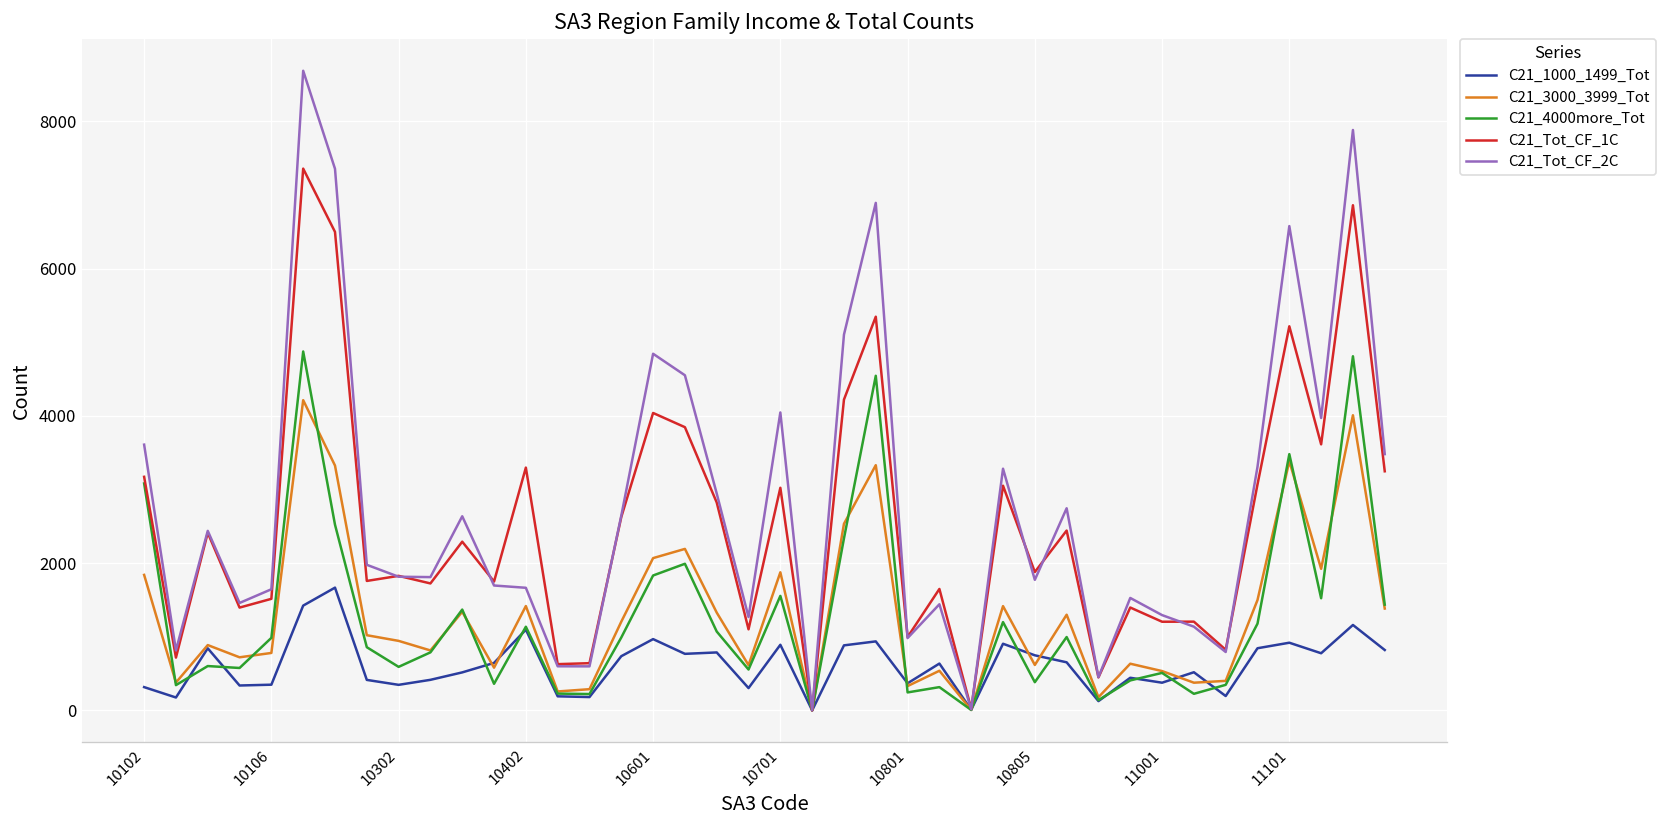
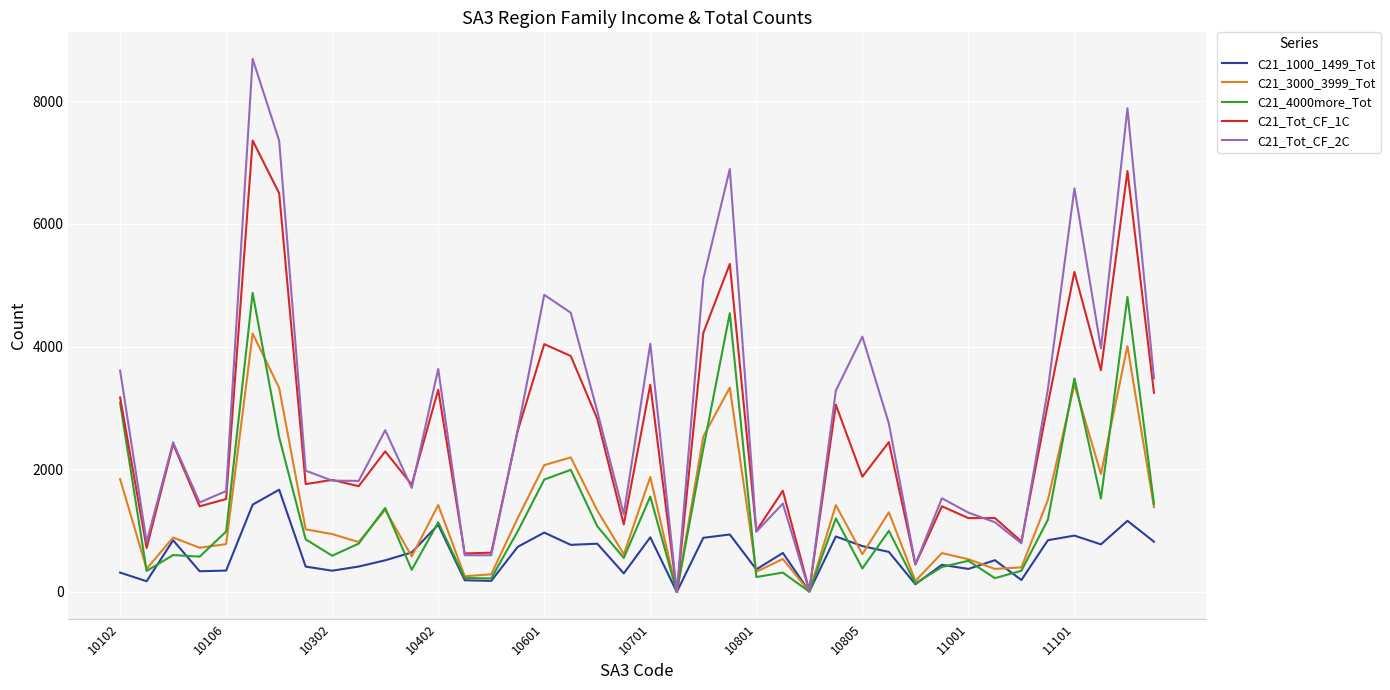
  {
    "C21_1000_1499_Tot": {
      "10102": 300,
      "10106": 300,
      "10302": 300,
      "10601": 1000,
      "10701": 900,
      "10805": 700,
      "11001": 400,
      "11101": 900
    },
    "C21_3000_3999_Tot": {
      "10102": 1800,
      "10106": 800,
      "10302": 900,
      "10402": 1400,
      "10601": 2100,
      "10701": 1900,
      "10805": 600,
      "11101": 3400
    },
    "C21_4000more_Tot": {
      "10102": 3100,
      "10106": 1000,
      "10302": 600,
      "10601": 1800,
      "10701": 1600,
      "10801": 200,
      "10805": 400,
      "11101": 3500
    },
    "C21_Tot_CF_1C": {
      "10102": 3200,
      "10106": 1500,
      "10402": 3300,
      "10601": 4000,
-     "10701": 3000,
+     "10701": 3400,
      "10805": 1900,
      "11001": 1200,
      "11101": 5200
    },
    "C21_Tot_CF_2C": {
      "10102": 3600,
      "10106": 1600,
-     "10402": 1700,
+     "10402": 3600,
      "10601": 4800,
      "10701": 4000,
-     "10805": 1800,
+     "10805": 4200,
      "11001": 1300,
      "11101": 6600
    }
  }
